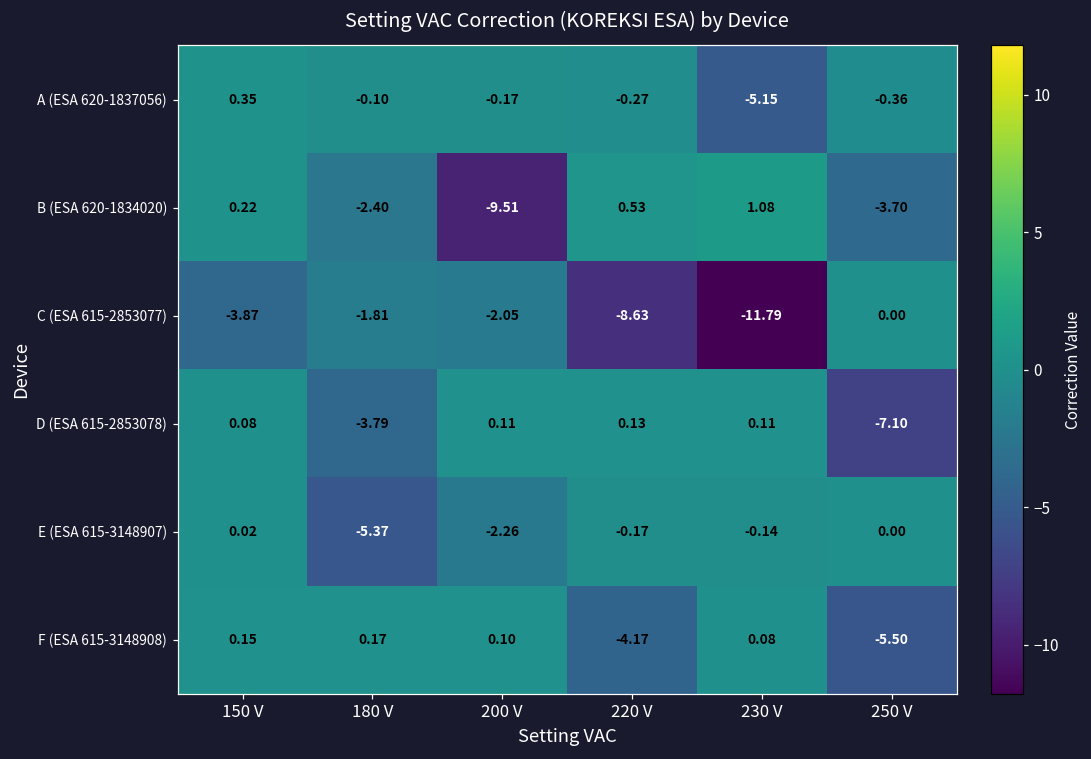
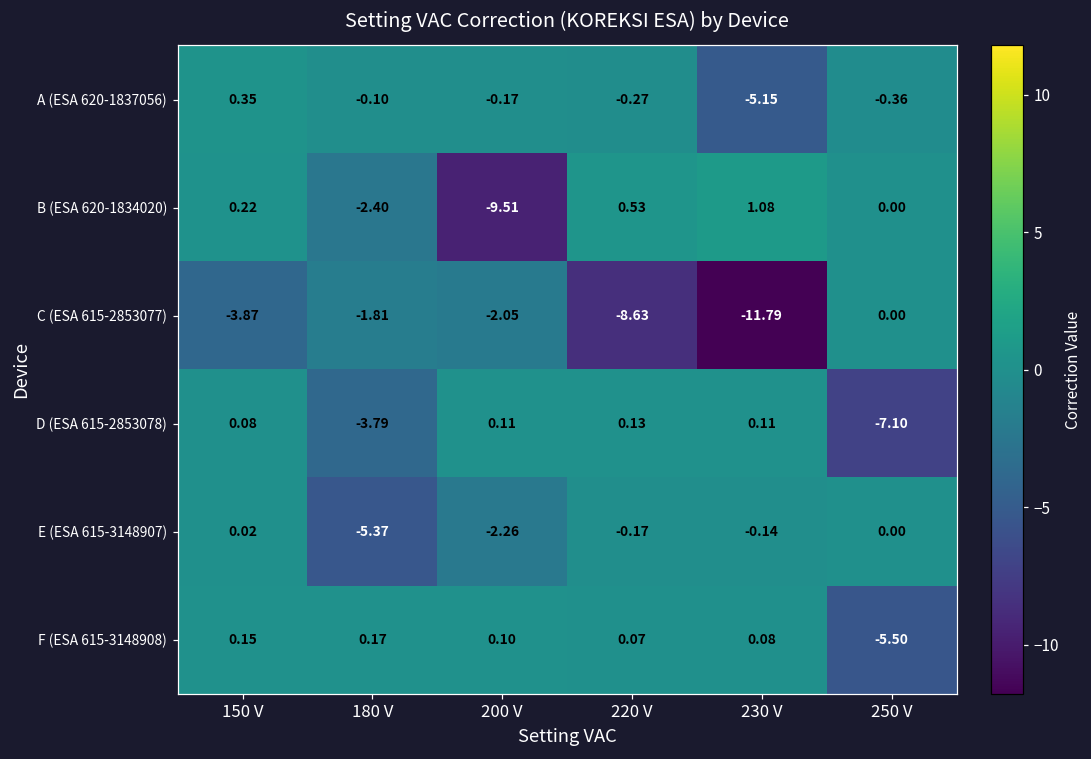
  {
    "A (ESA 620-1837056)": {
      "150 V": 0.35,
      "180 V": -0.10,
      "200 V": -0.17,
      "220 V": -0.27,
      "230 V": -5.15,
      "250 V": -0.36
    },
    "B (ESA 620-1834020)": {
      "150 V": 0.22,
      "180 V": -2.40,
      "200 V": -9.51,
      "220 V": 0.53,
      "230 V": 1.08,
-     "250 V": -3.70
+     "250 V": 0.00
    },
    "C (ESA 615-2853077)": {
      "150 V": -3.87,
      "180 V": -1.81,
      "200 V": -2.05,
      "220 V": -8.63,
      "230 V": -11.79,
      "250 V": 0.00
    },
    "D (ESA 615-2853078)": {
      "150 V": 0.08,
      "180 V": -3.79,
      "200 V": 0.11,
      "220 V": 0.13,
      "230 V": 0.11,
      "250 V": -7.10
    },
    "E (ESA 615-3148907)": {
      "150 V": 0.02,
      "180 V": -5.37,
      "200 V": -2.26,
      "220 V": -0.17,
      "230 V": -0.14,
      "250 V": 0.00
    },
    "F (ESA 615-3148908)": {
      "150 V": 0.15,
      "180 V": 0.17,
      "200 V": 0.10,
-     "220 V": -4.17,
+     "220 V": 0.07,
      "230 V": 0.08,
      "250 V": -5.50
    }
  }
